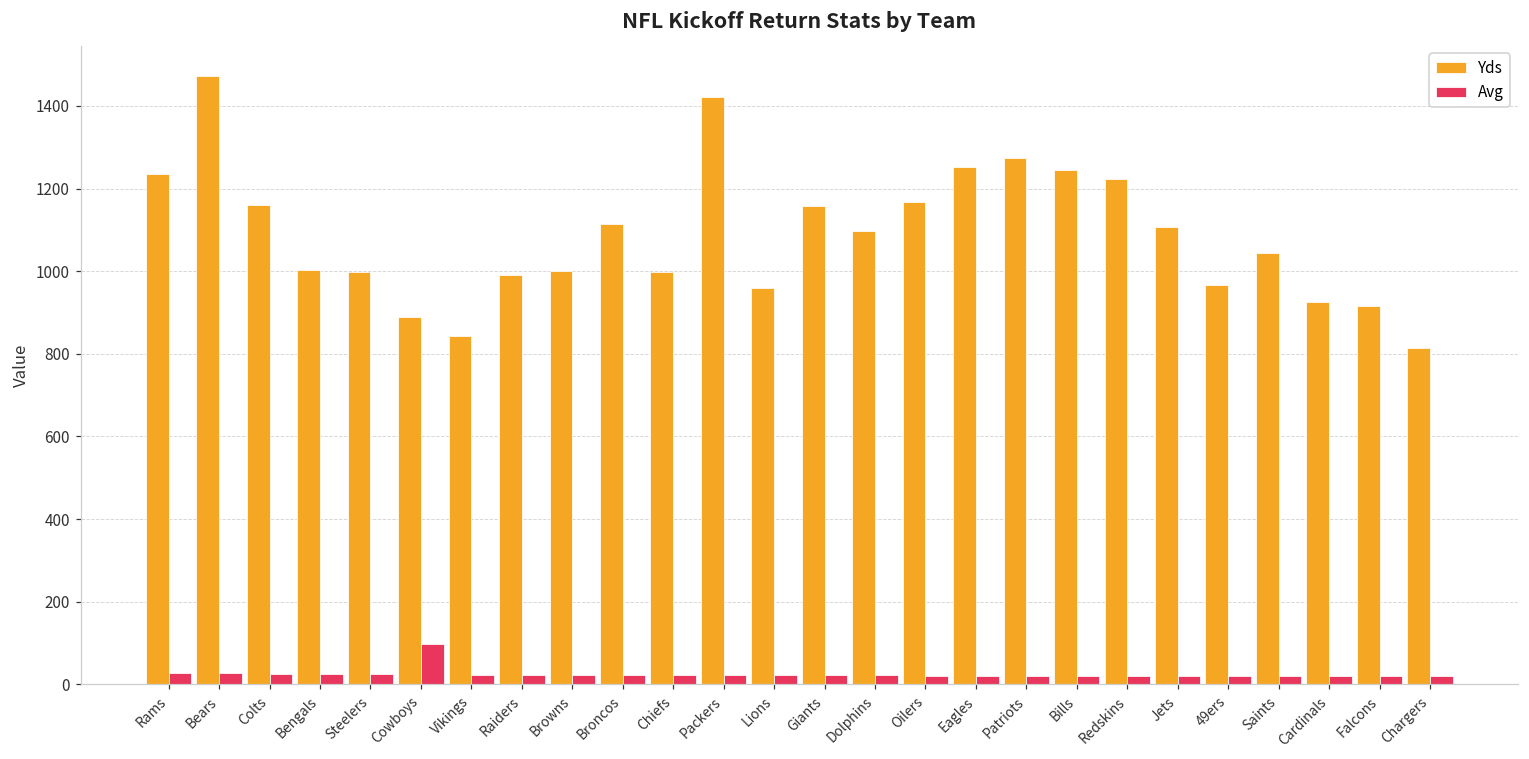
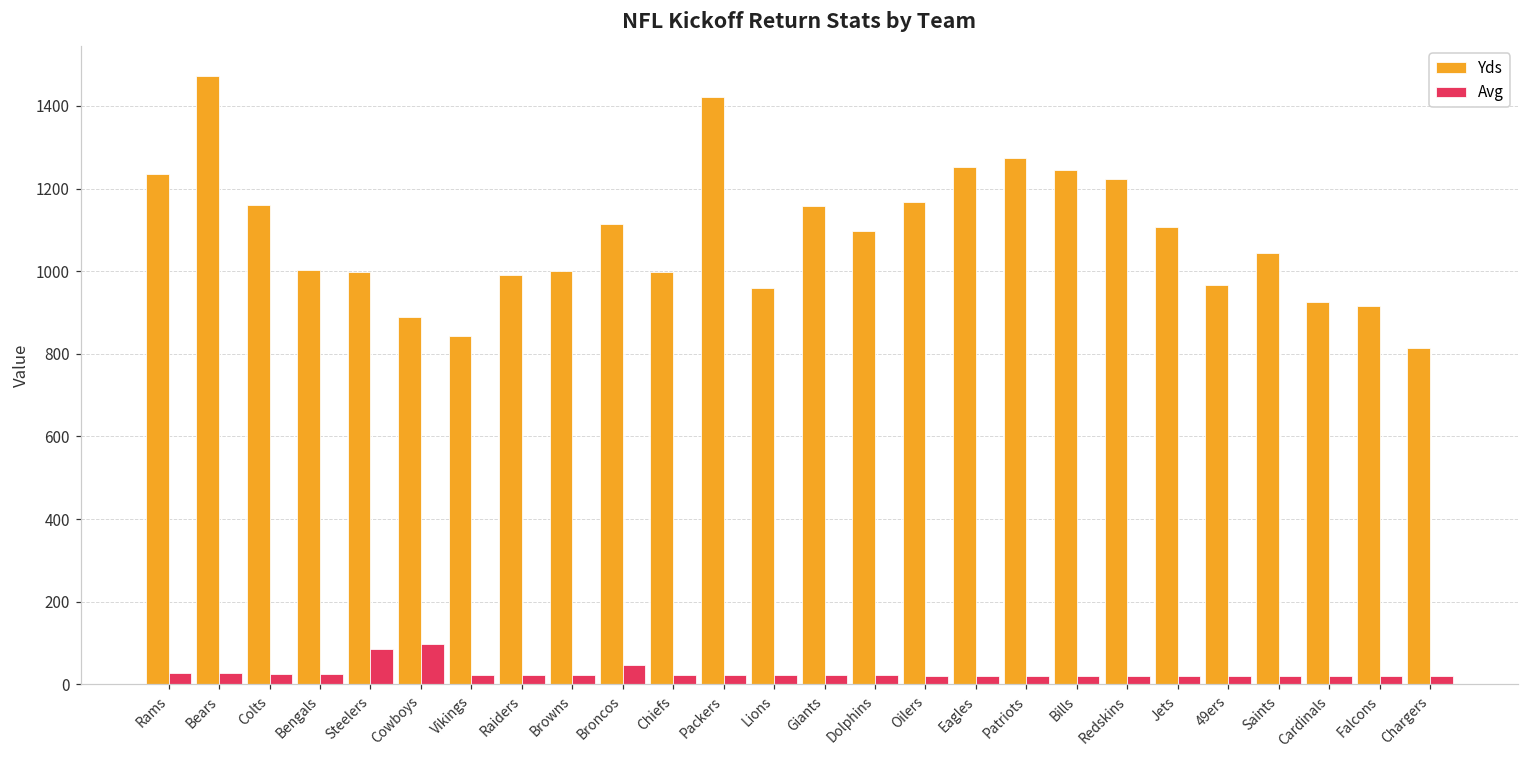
  {
    "Yds": {
      "Rams": 1240,
      "Bears": 1470,
      "Colts": 1160,
      "Bengals": 1000,
      "Steelers": 1000,
      "Cowboys": 890,
      "Vikings": 840,
      "Raiders": 990,
      "Browns": 1000,
      "Broncos": 1110,
      "Chiefs": 1000,
      "Packers": 1420,
      "Lions": 960,
      "Giants": 1160,
      "Dolphins": 1100,
      "Oilers": 1170,
      "Eagles": 1250,
      "Patriots": 1280,
      "Bills": 1240,
      "Redskins": 1220,
      "Jets": 1110,
      "49ers": 970,
      "Saints": 1040,
      "Cardinals": 930,
      "Falcons": 920,
      "Chargers": 810
    },
    "Avg": {
      "Rams": 30,
      "Bears": 30,
      "Colts": 30,
      "Bengals": 30,
-     "Steelers": 20,
+     "Steelers": 90,
      "Cowboys": 100,
      "Vikings": 20,
      "Raiders": 20,
      "Browns": 20,
-     "Broncos": 20,
+     "Broncos": 50,
      "Chiefs": 20,
      "Packers": 20,
      "Lions": 20,
      "Giants": 20,
      "Dolphins": 20,
      "Oilers": 20,
      "Eagles": 20,
      "Patriots": 20,
      "Bills": 20,
      "Redskins": 20,
      "Jets": 20,
      "49ers": 20,
      "Saints": 20,
      "Cardinals": 20,
      "Falcons": 20,
      "Chargers": 20
    }
  }
